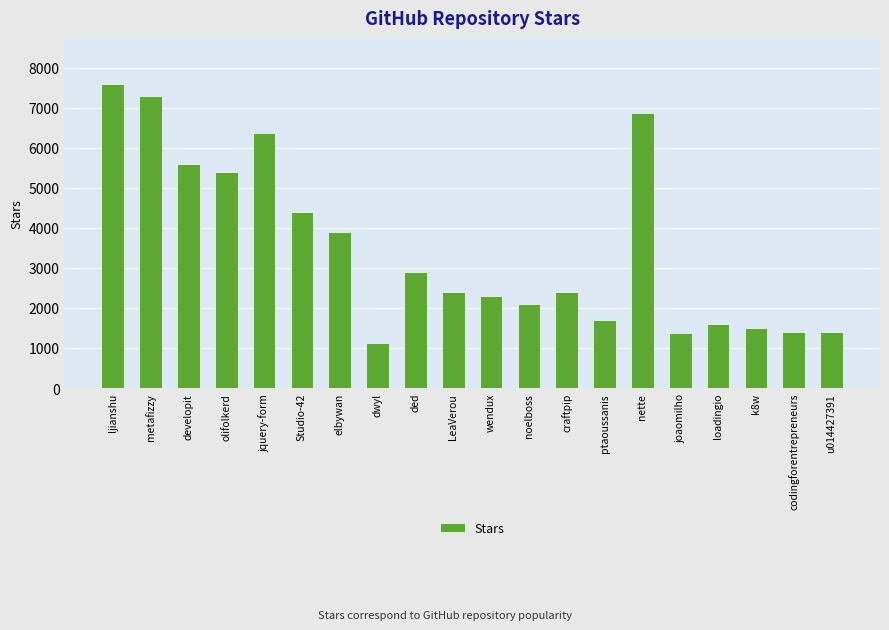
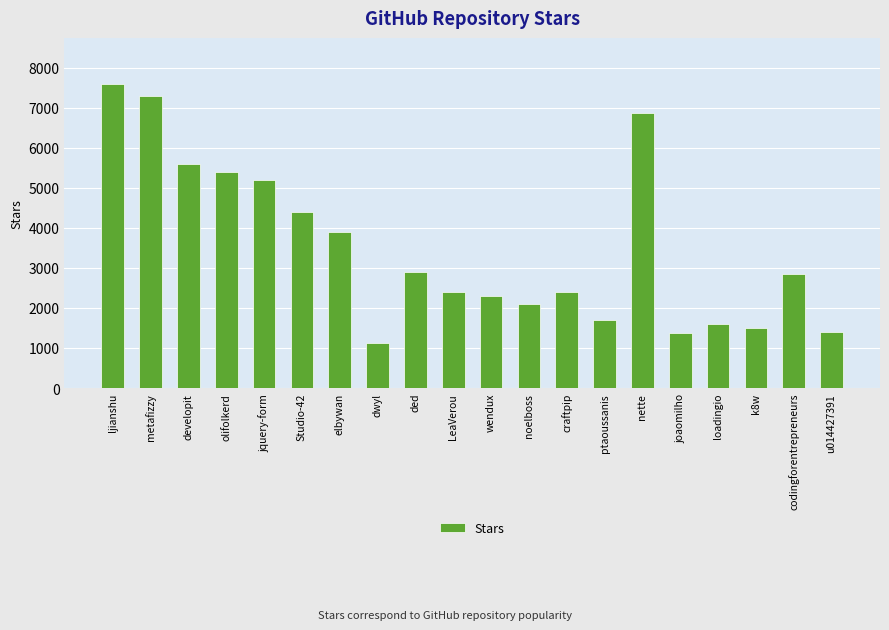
  {
    "ljianshu": 7600,
    "metafizzy": 7300,
    "developit": 5600,
    "olifolkerd": 5400,
-   "jquery-form": 6400,
+   "jquery-form": 5200,
    "Studio-42": 4400,
    "elbywan": 3900,
    "dwyl": 1100,
    "ded": 2900,
    "LeaVerou": 2400,
    "wendux": 2300,
    "noelboss": 2100,
    "craftpip": 2400,
    "ptaoussanis": 1700,
    "nette": 6900,
    "joaomilho": 1400,
    "loadingio": 1600,
    "k8w": 1500,
-   "codingforentrepreneurs": 1400,
+   "codingforentrepreneurs": 2900,
    "u014427391": 1400
  }
